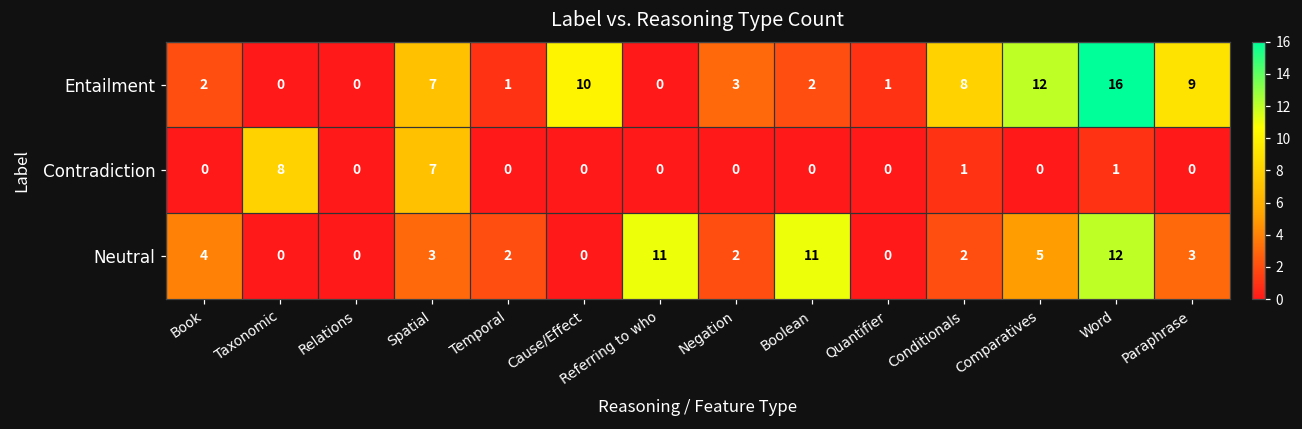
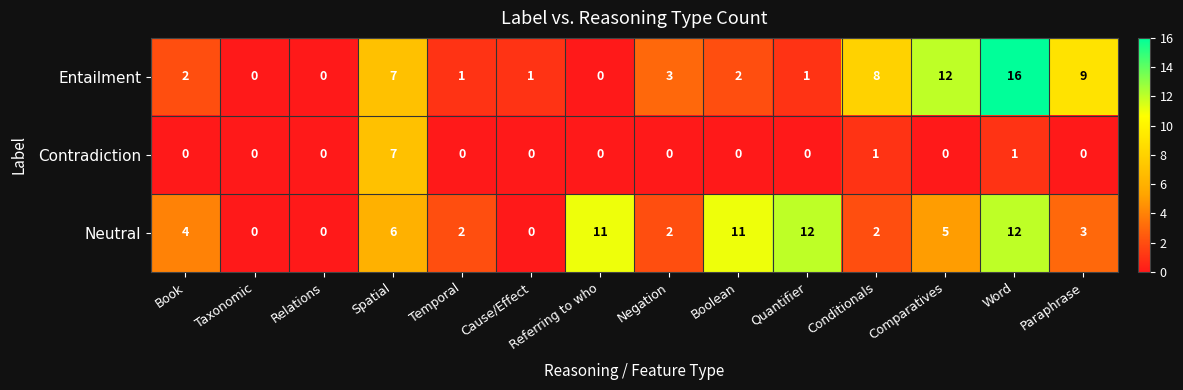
  {
    "Entailment": {
      "Book": 2,
      "Taxonomic": 0,
      "Relations": 0,
      "Spatial": 7,
      "Temporal": 1,
-     "Cause/Effect": 10,
+     "Cause/Effect": 1,
      "Referring to who": 0,
      "Negation": 3,
      "Boolean": 2,
      "Quantifier": 1,
      "Conditionals": 8,
      "Comparatives": 12,
      "Word": 16,
      "Paraphrase": 9
    },
    "Contradiction": {
      "Book": 0,
-     "Taxonomic": 8,
+     "Taxonomic": 0,
      "Relations": 0,
      "Spatial": 7,
      "Temporal": 0,
      "Cause/Effect": 0,
      "Referring to who": 0,
      "Negation": 0,
      "Boolean": 0,
      "Quantifier": 0,
      "Conditionals": 1,
      "Comparatives": 0,
      "Word": 1,
      "Paraphrase": 0
    },
    "Neutral": {
      "Book": 4,
      "Taxonomic": 0,
      "Relations": 0,
-     "Spatial": 3,
+     "Spatial": 6,
      "Temporal": 2,
      "Cause/Effect": 0,
      "Referring to who": 11,
      "Negation": 2,
      "Boolean": 11,
-     "Quantifier": 0,
+     "Quantifier": 12,
      "Conditionals": 2,
      "Comparatives": 5,
      "Word": 12,
      "Paraphrase": 3
    }
  }
